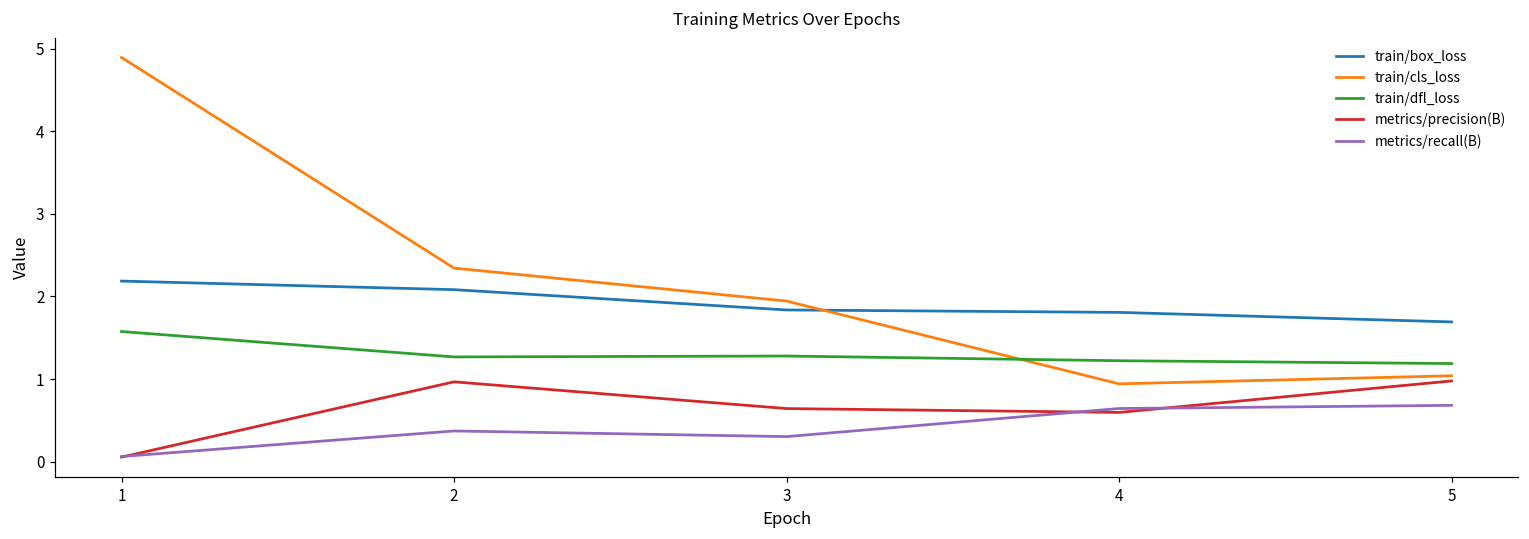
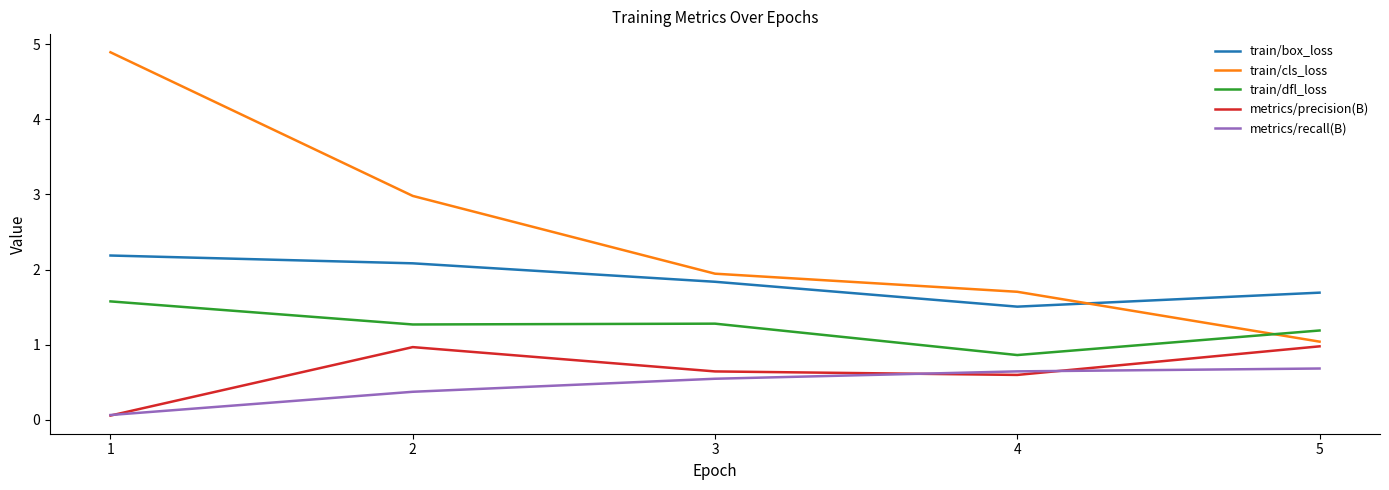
  {
    "train/box_loss": {
      "1": 2.2,
      "2": 2.1,
      "3": 1.8,
-     "4": 1.8,
+     "4": 1.5,
      "5": 1.7
    },
    "train/cls_loss": {
      "1": 4.9,
-     "2": 2.3,
+     "2": 3.0,
      "3": 1.9,
-     "4": 0.9,
+     "4": 1.7,
      "5": 1.0
    },
    "train/dfl_loss": {
      "1": 1.6,
      "2": 1.3,
      "3": 1.3,
-     "4": 1.2,
+     "4": 0.9,
      "5": 1.2
    },
    "metrics/precision(B)": {
      "2": 1.0,
      "3": 0.6,
      "4": 0.6,
      "5": 1.0
    },
    "metrics/recall(B)": {
      "2": 0.4,
-     "3": 0.3,
+     "3": 0.5,
      "4": 0.6,
      "5": 0.7
    }
  }
